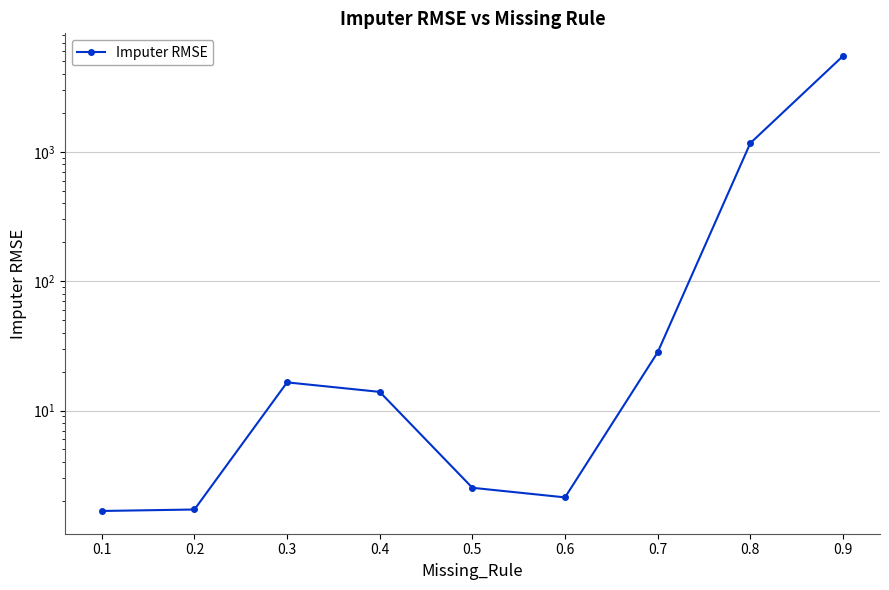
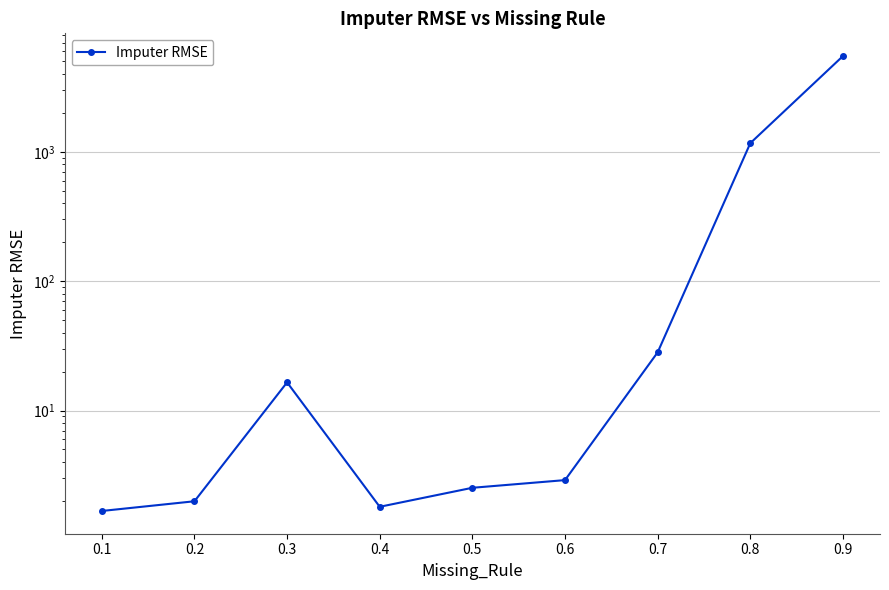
  {
    "0.1": 1.7,
-   "0.2": 1.7,
+   "0.2": 2.0,
    "0.3": 17,
-   "0.4": 14,
+   "0.4": 1.8,
    "0.5": 2.5,
-   "0.6": 2.1,
+   "0.6": 2.9,
    "0.7": 28,
    "0.8": 1200,
    "0.9": 5500
  }
